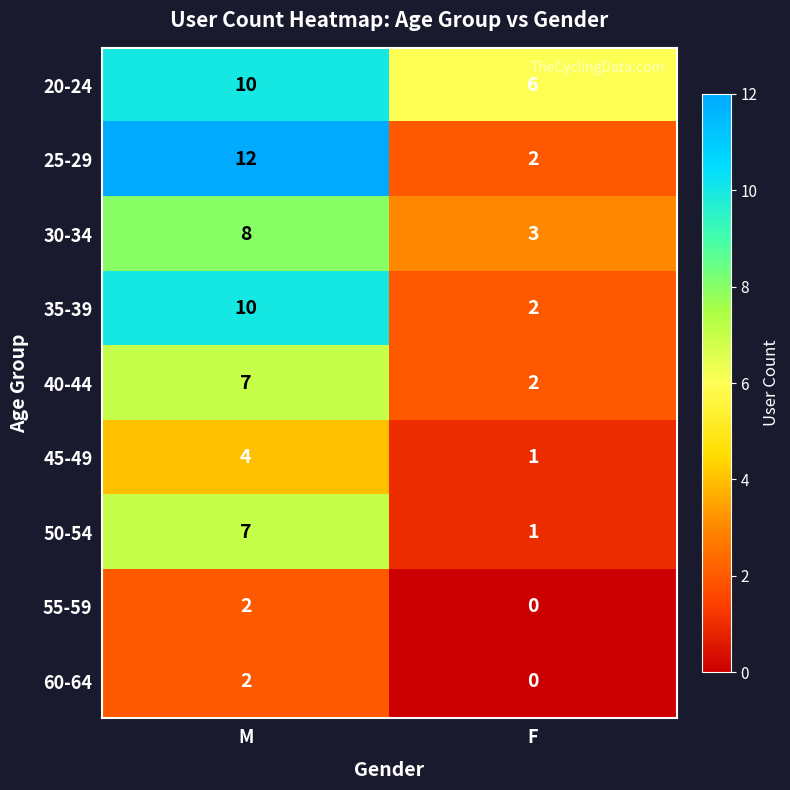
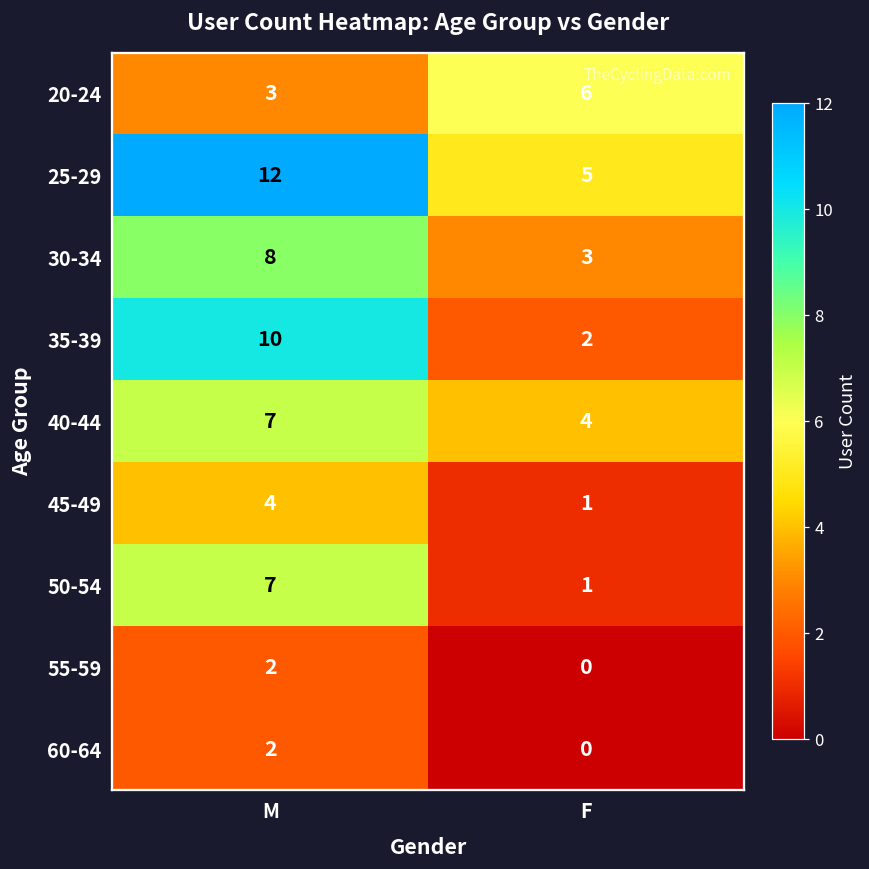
  {
    "20-24": {
-     "M": 10
+     "M": 3
    },
    "25-29": {
      "M": 12,
-     "F": 2
+     "F": 5
    },
    "30-34": {
      "M": 8,
      "F": 3
    },
    "35-39": {
      "M": 10,
      "F": 2
    },
    "40-44": {
      "M": 7,
-     "F": 2
+     "F": 4
    },
    "45-49": {
      "M": 4,
      "F": 1
    },
    "50-54": {
      "M": 7,
      "F": 1
    },
    "55-59": {
      "M": 2,
      "F": 0
    },
    "60-64": {
      "M": 2,
      "F": 0
    }
  }
